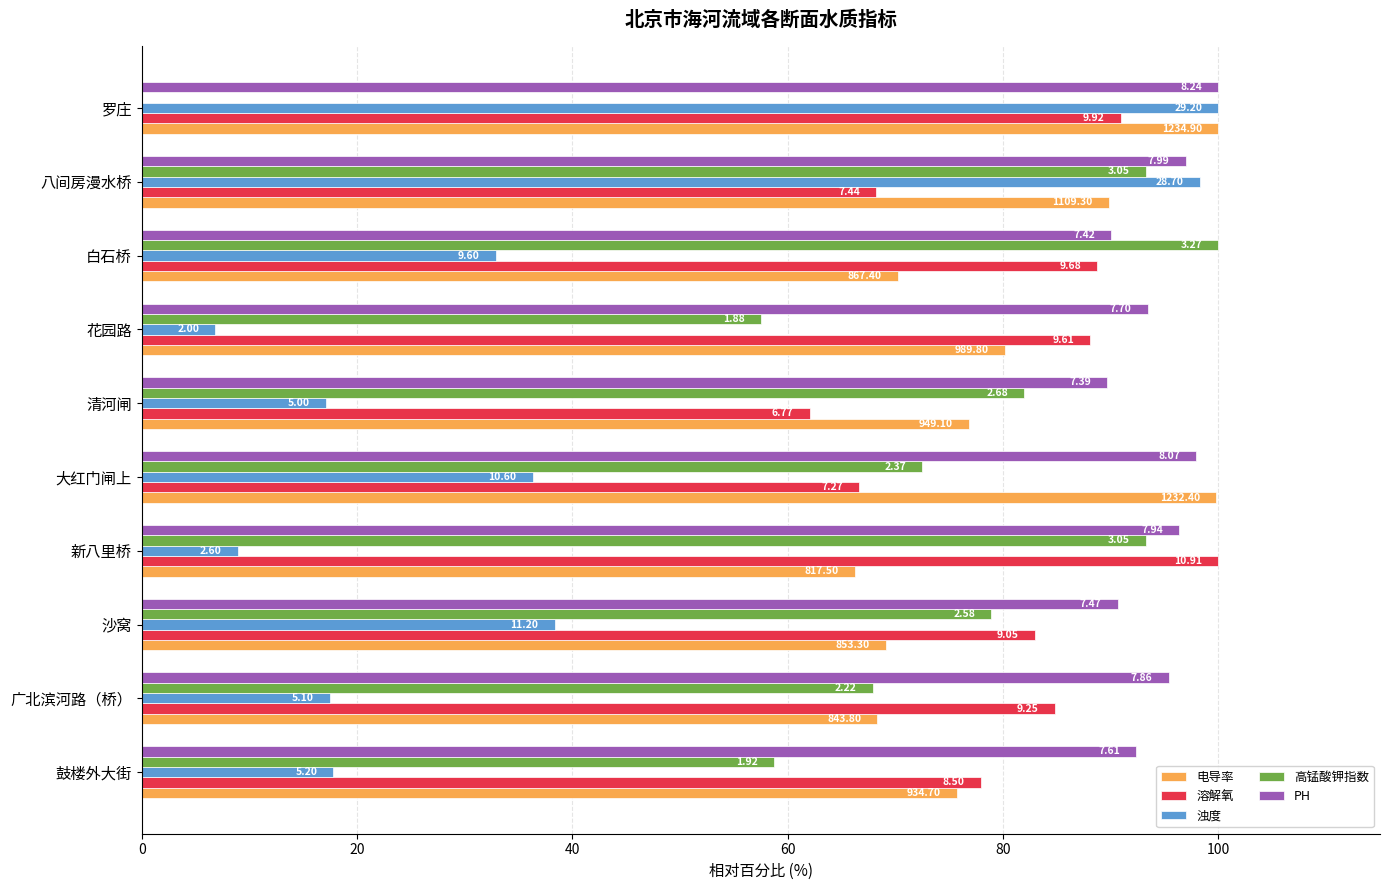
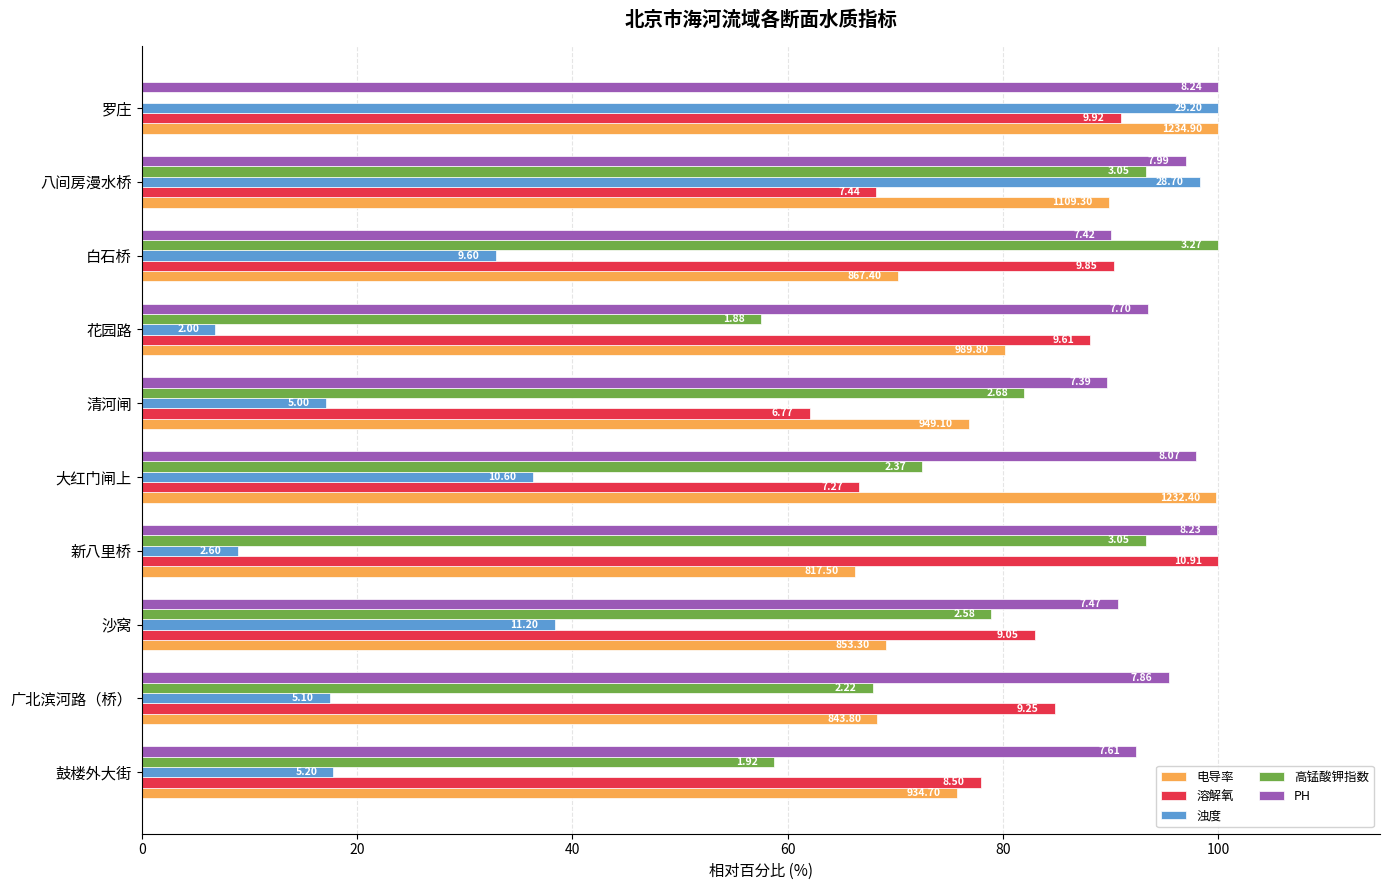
  {
    "溶解氧": {
-     "白石桥": 9.68
+     "白石桥": 9.85
    },
    "高锰酸钾指数": {
      "罗庄": 0.0
    },
    "PH": {
-     "新八里桥": 7.94
+     "新八里桥": 8.23
    }
  }
